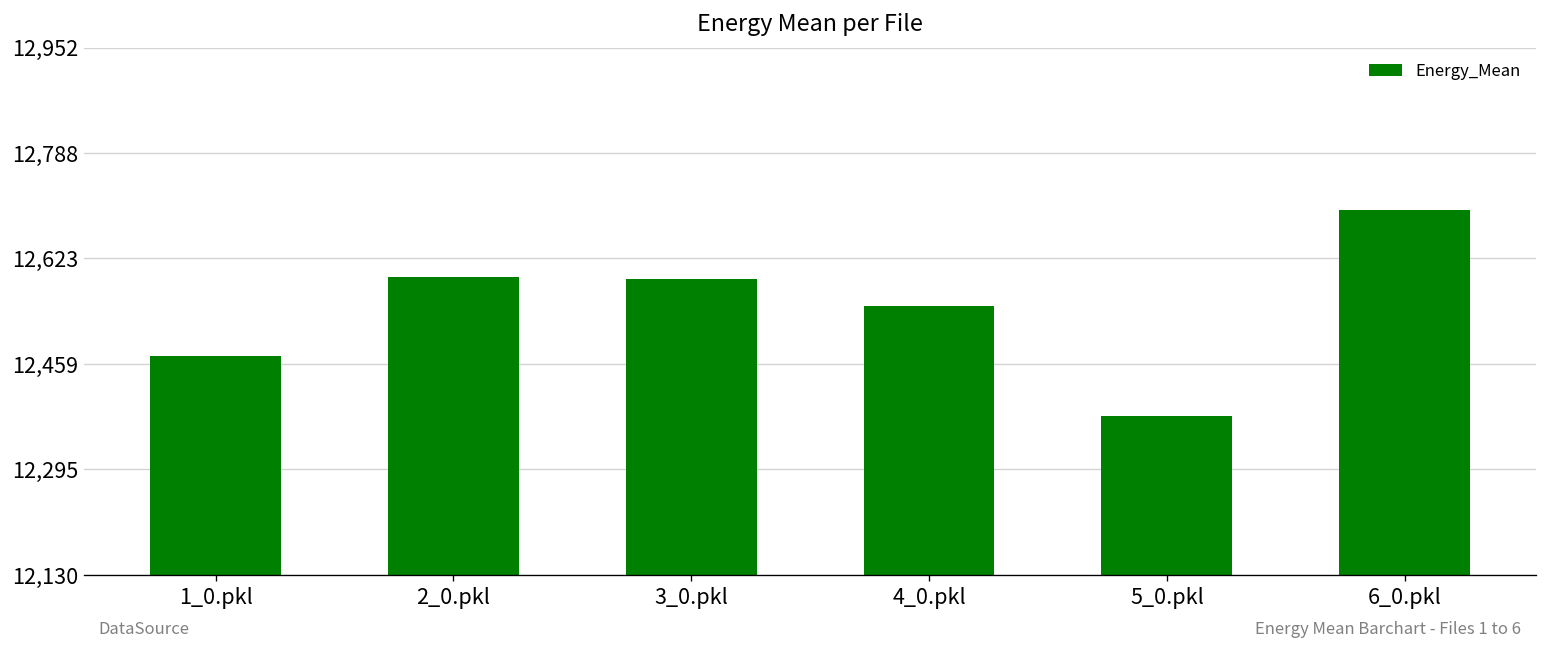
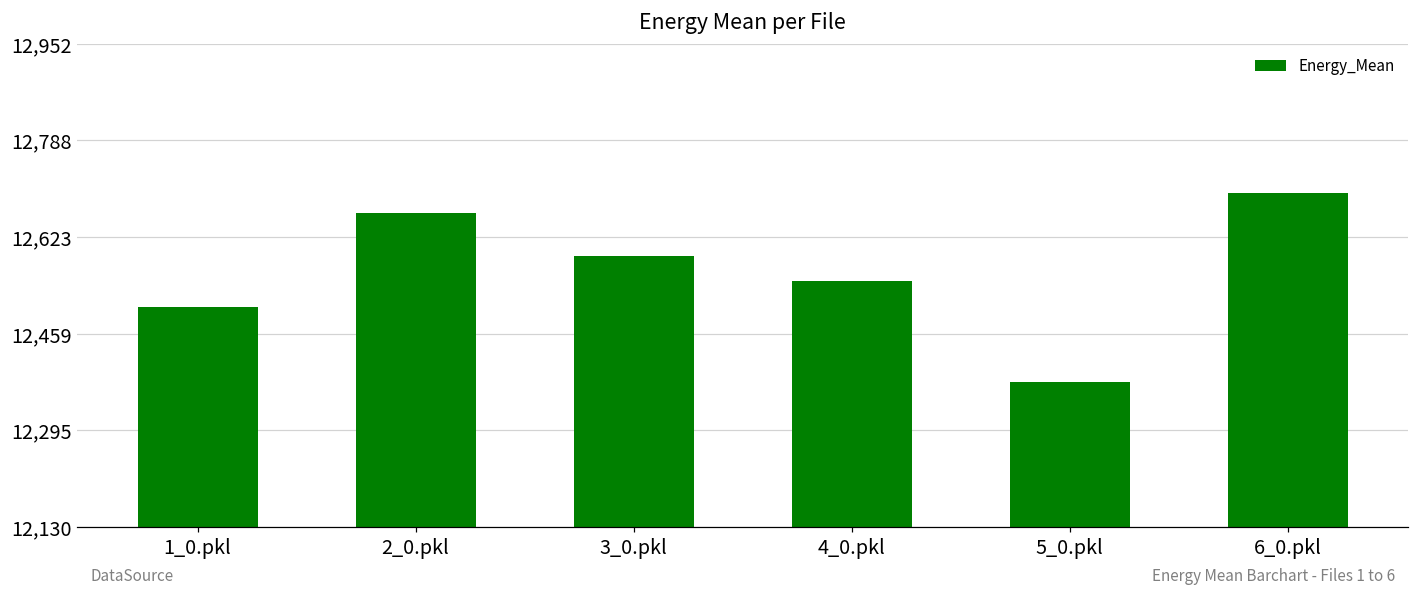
  {
-   "1_0.pkl": "12,470",
-   "2_0.pkl": "12,590",
+   "1_0.pkl": "12,510",
+   "2_0.pkl": "12,660",
    "3_0.pkl": "12,590",
    "4_0.pkl": "12,550",
    "5_0.pkl": "12,380"
  }
